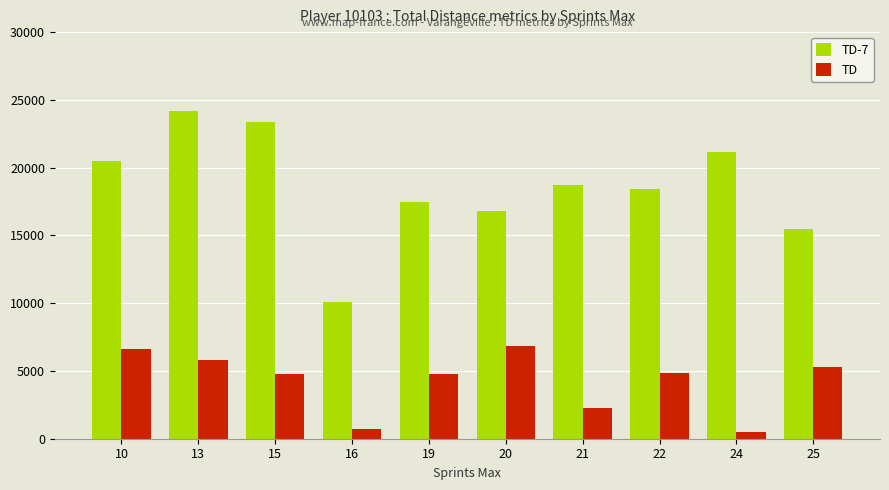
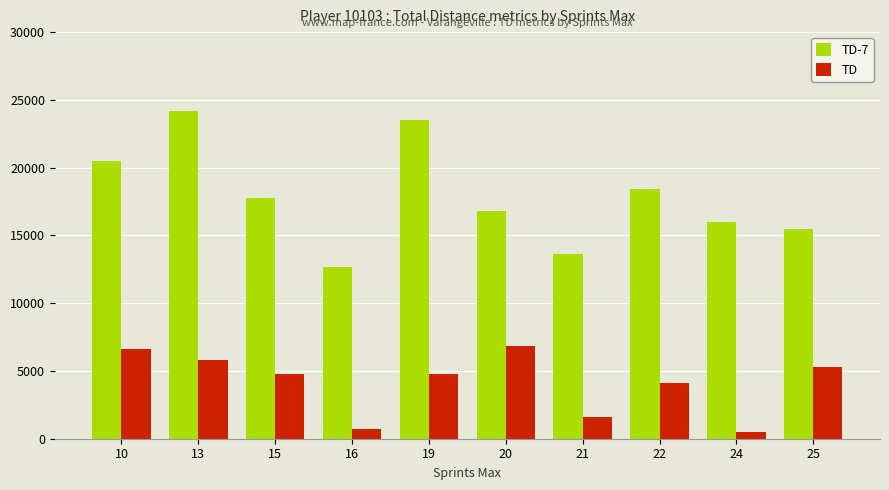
  {
    "TD-7": {
      "10": 20500,
      "13": 24200,
-     "15": 23300,
-     "16": 10100,
-     "19": 17500,
+     "15": 17800,
+     "16": 12700,
+     "19": 23500,
      "20": 16800,
-     "21": 18700,
+     "21": 13600,
      "22": 18500,
-     "24": 21100,
+     "24": 16000,
      "25": 15500
    },
    "TD": {
      "10": 6600,
      "13": 5800,
      "15": 4700,
      "16": 700,
      "19": 4800,
      "20": 6800,
-     "21": 2200,
-     "22": 4800,
+     "21": 1600,
+     "22": 4100,
      "24": 500,
      "25": 5300
    }
  }
